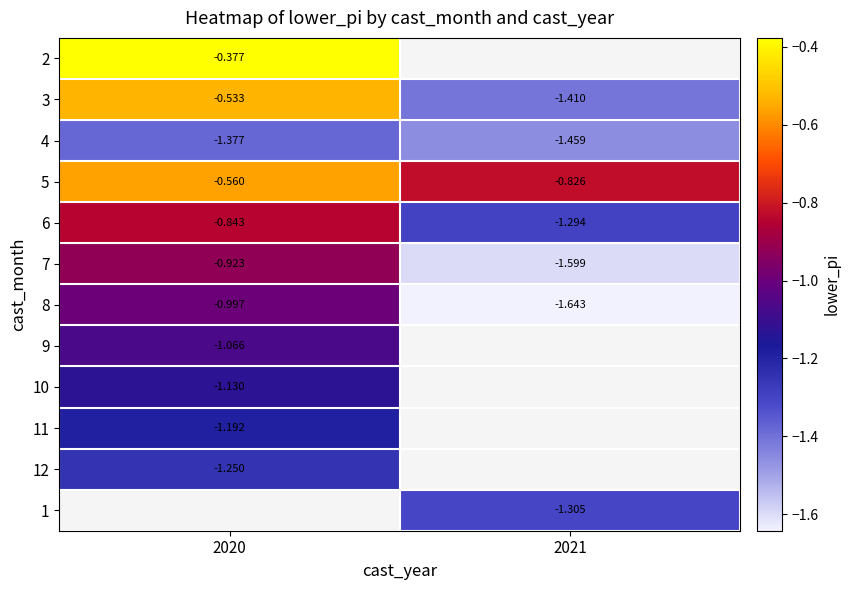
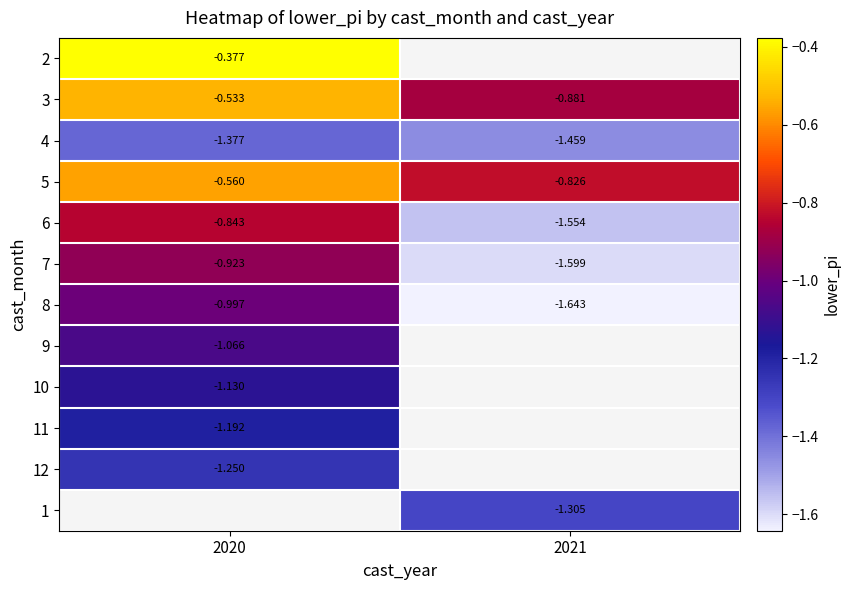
  {
    "2": {
      "2020": -0.377
    },
    "3": {
      "2020": -0.533,
-     "2021": -1.410
+     "2021": -0.881
    },
    "4": {
      "2020": -1.377,
      "2021": -1.459
    },
    "5": {
      "2020": -0.560,
      "2021": -0.826
    },
    "6": {
      "2020": -0.843,
-     "2021": -1.294
+     "2021": -1.554
    },
    "7": {
      "2020": -0.923,
      "2021": -1.599
    },
    "8": {
      "2020": -0.997,
      "2021": -1.643
    },
    "9": {
      "2020": -1.066
    },
    "10": {
      "2020": -1.130
    },
    "11": {
      "2020": -1.192
    },
    "12": {
      "2020": -1.250
    },
    "1": {
      "2021": -1.305
    }
  }
